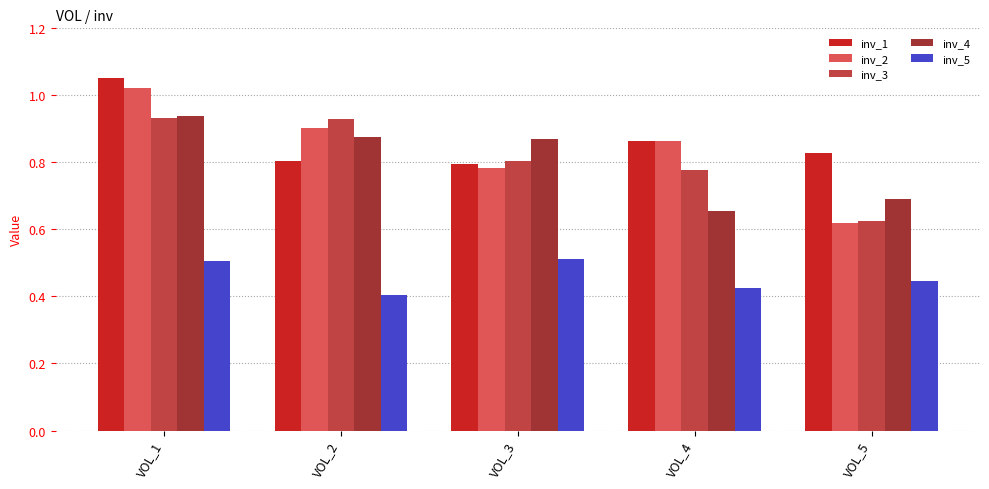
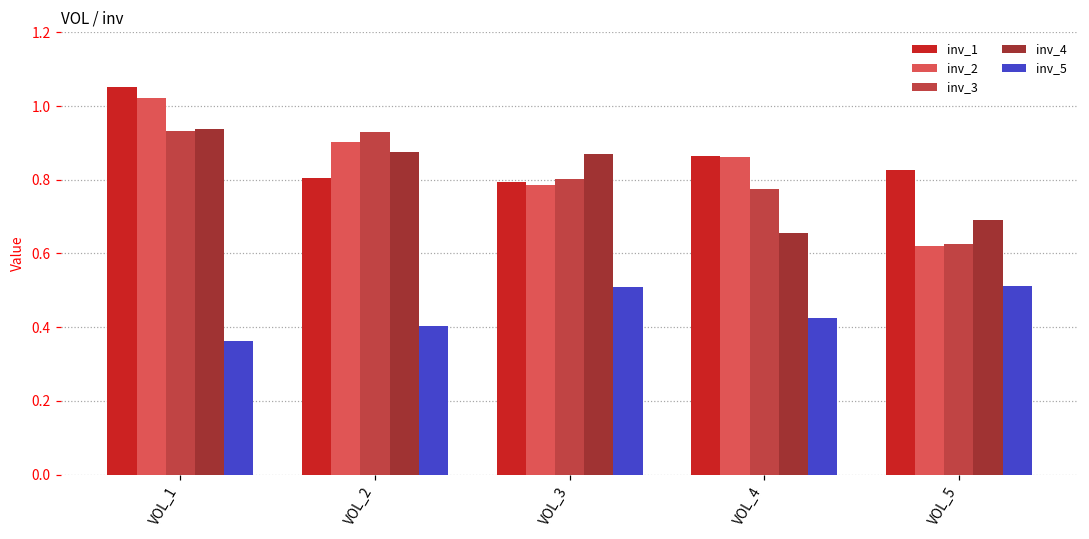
  {
    "inv_5": {
-     "VOL_1": 0.50,
+     "VOL_1": 0.36,
      "VOL_2": 0.40,
      "VOL_3": 0.51,
      "VOL_4": 0.43,
-     "VOL_5": 0.45
+     "VOL_5": 0.51
    }
  }
